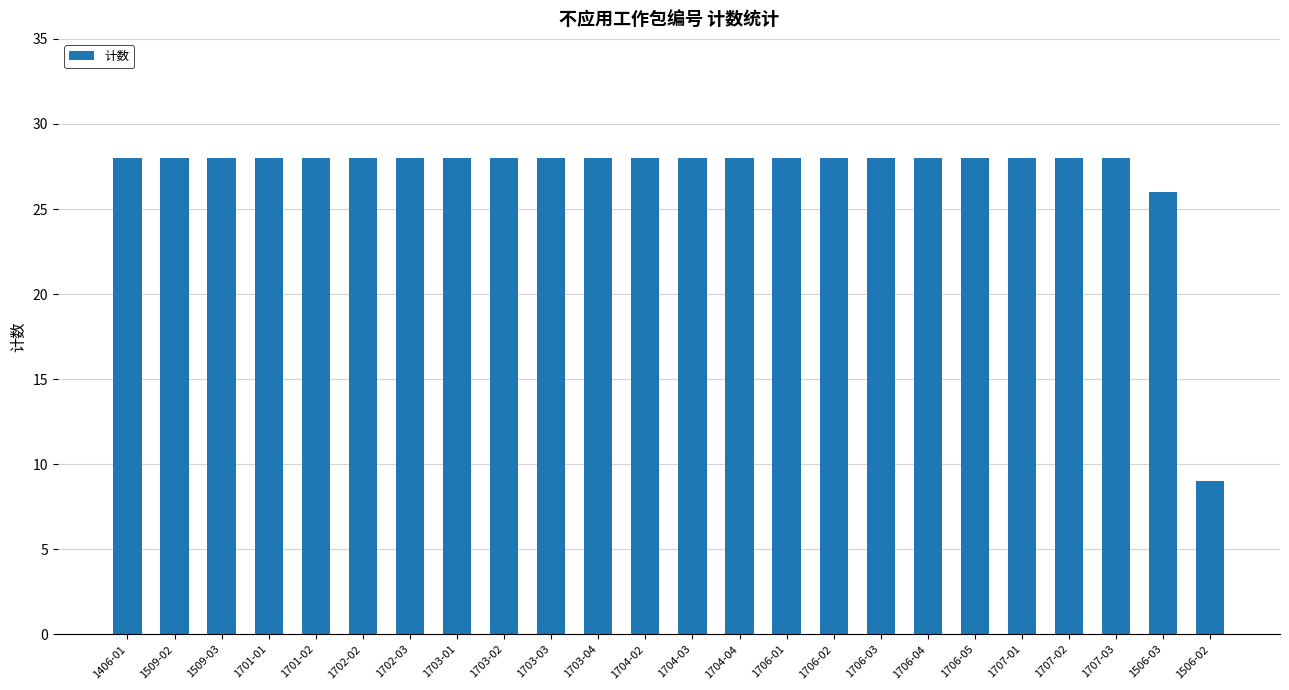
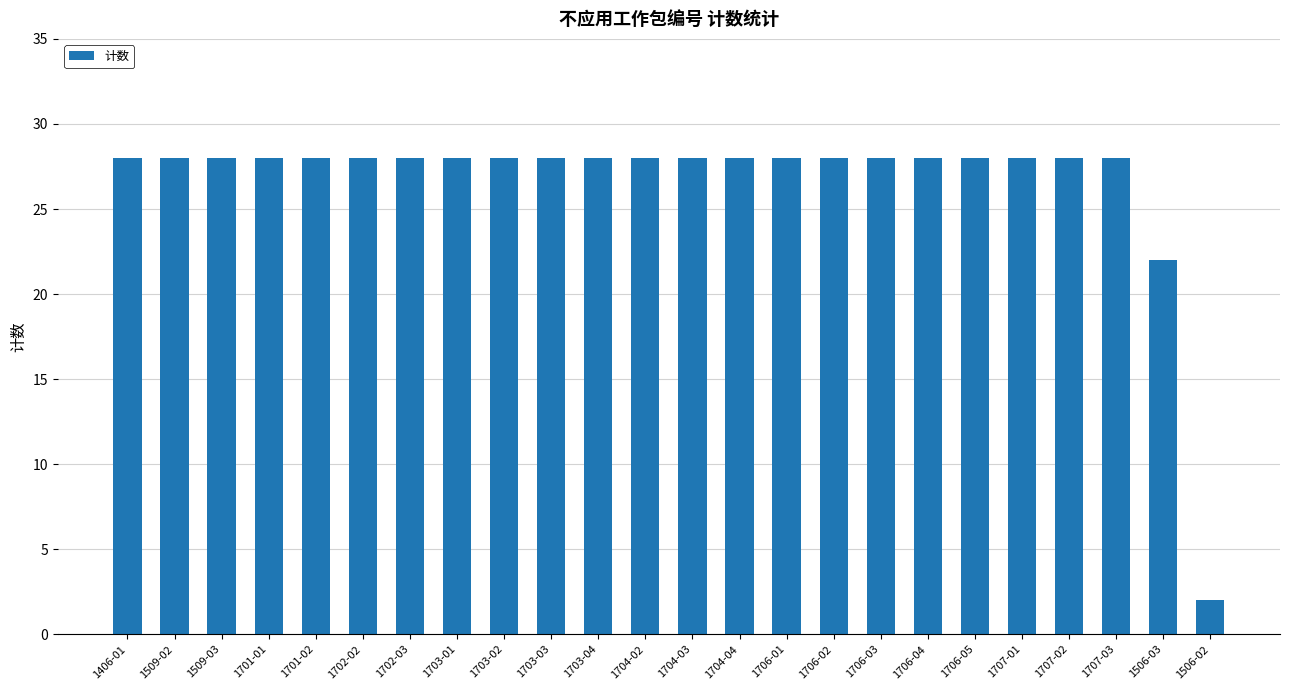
  {
    "1406-01": 28,
    "1509-02": 28,
    "1509-03": 28,
    "1701-01": 28,
    "1701-02": 28,
    "1702-02": 28,
    "1702-03": 28,
    "1703-01": 28,
    "1703-02": 28,
    "1703-03": 28,
    "1703-04": 28,
    "1704-02": 28,
    "1704-03": 28,
    "1704-04": 28,
    "1706-01": 28,
    "1706-02": 28,
    "1706-03": 28,
    "1706-04": 28,
    "1706-05": 28,
    "1707-01": 28,
    "1707-02": 28,
    "1707-03": 28,
-   "1506-03": 26,
-   "1506-02": 9
+   "1506-03": 22,
+   "1506-02": 2
  }
